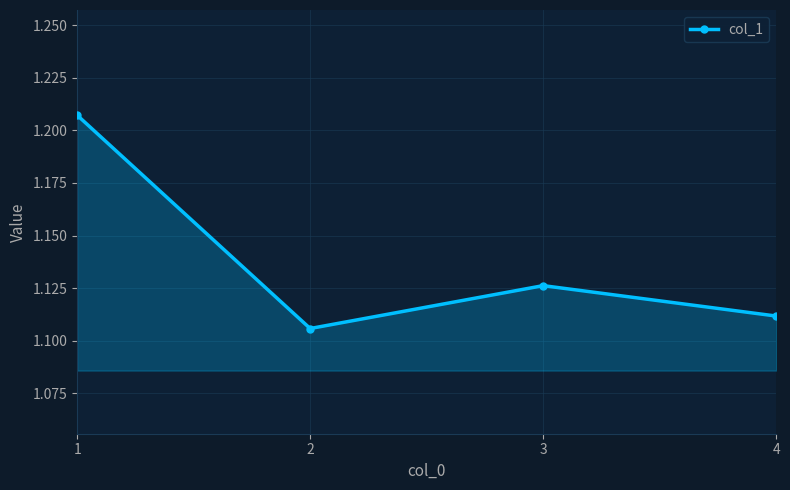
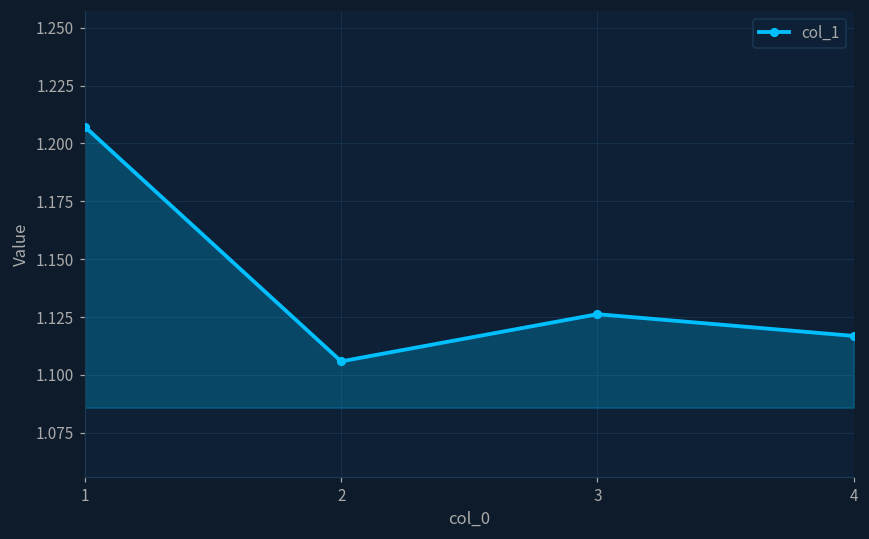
  {
    "1": 1.207,
    "2": 1.106,
    "3": 1.126,
-   "4": 1.112
+   "4": 1.117
  }
